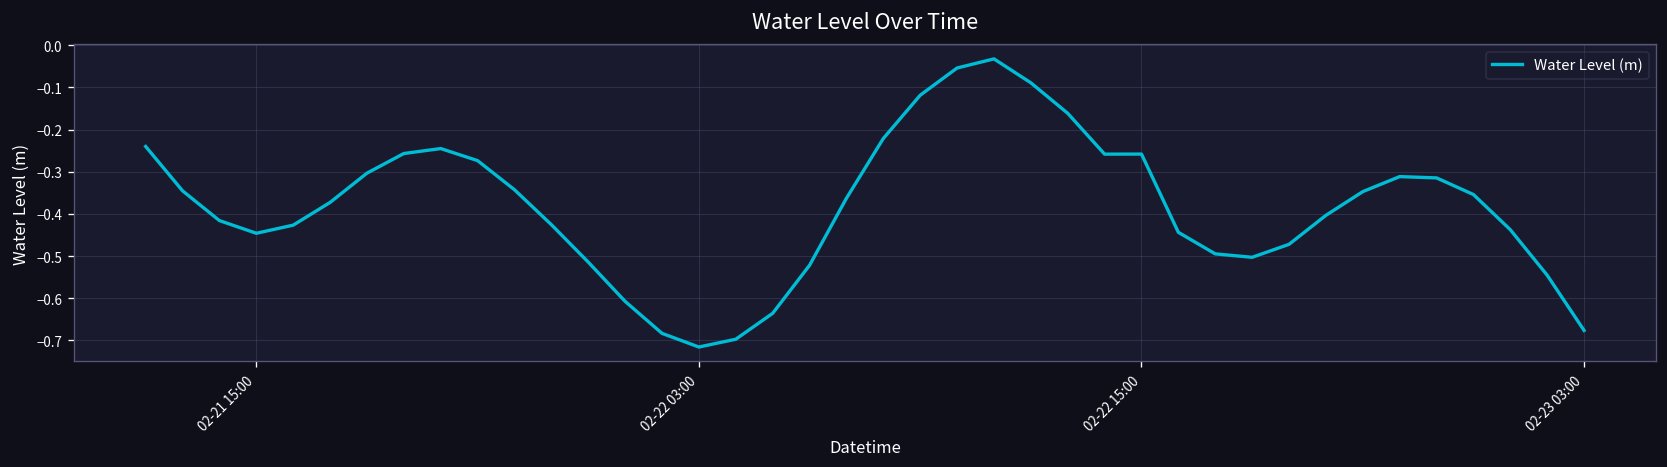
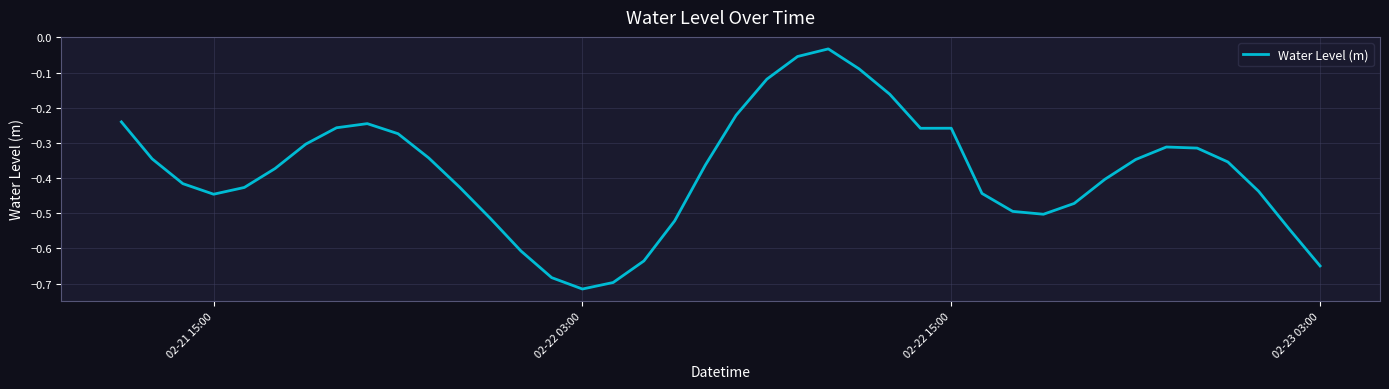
  {
    "02-21 15:00": -0.45,
    "02-22 03:00": -0.72,
    "02-22 15:00": -0.26,
-   "02-23 03:00": -0.68
+   "02-23 03:00": -0.65
  }
